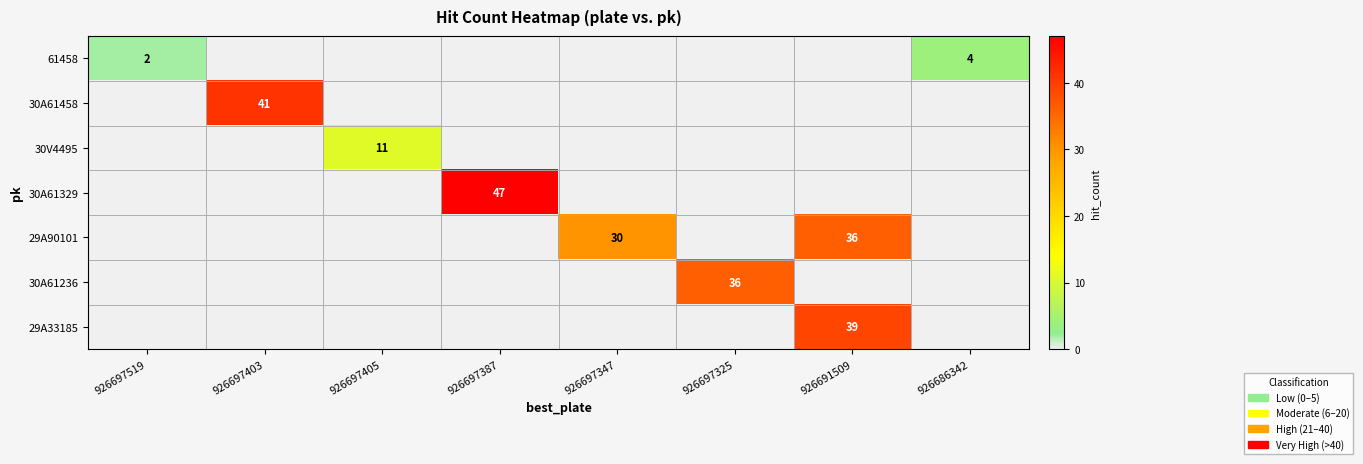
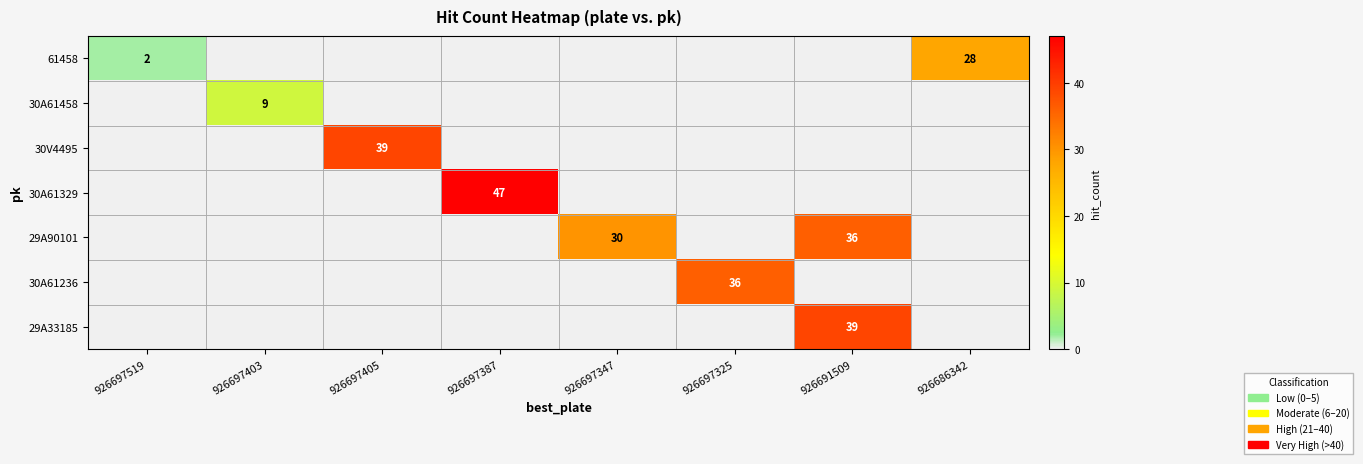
  {
    "61458": {
      "926697519": 2,
-     "926686342": 4
+     "926686342": 28
    },
    "30A61458": {
-     "926697403": 41
+     "926697403": 9
    },
    "30V4495": {
-     "926697405": 11
+     "926697405": 39
    },
    "30A61329": {
      "926697387": 47
    },
    "29A90101": {
      "926697347": 30,
      "926691509": 36
    },
    "30A61236": {
      "926697325": 36
    },
    "29A33185": {
      "926691509": 39
    }
  }
